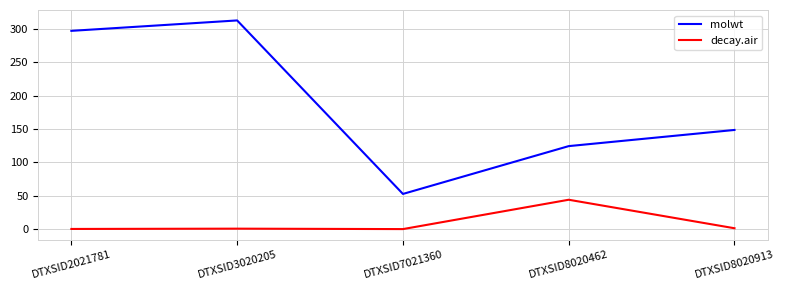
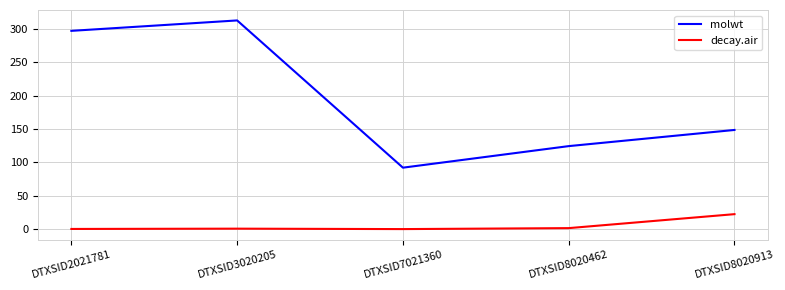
  {
    "molwt": {
      "DTXSID2021781": 300,
      "DTXSID3020205": 310,
-     "DTXSID7021360": 50,
+     "DTXSID7021360": 90,
      "DTXSID8020462": 120,
      "DTXSID8020913": 150
    },
    "decay.air": {
      "DTXSID2021781": 0,
      "DTXSID3020205": 0,
      "DTXSID7021360": 0,
-     "DTXSID8020462": 40,
-     "DTXSID8020913": 0
+     "DTXSID8020462": 0,
+     "DTXSID8020913": 20
    }
  }
